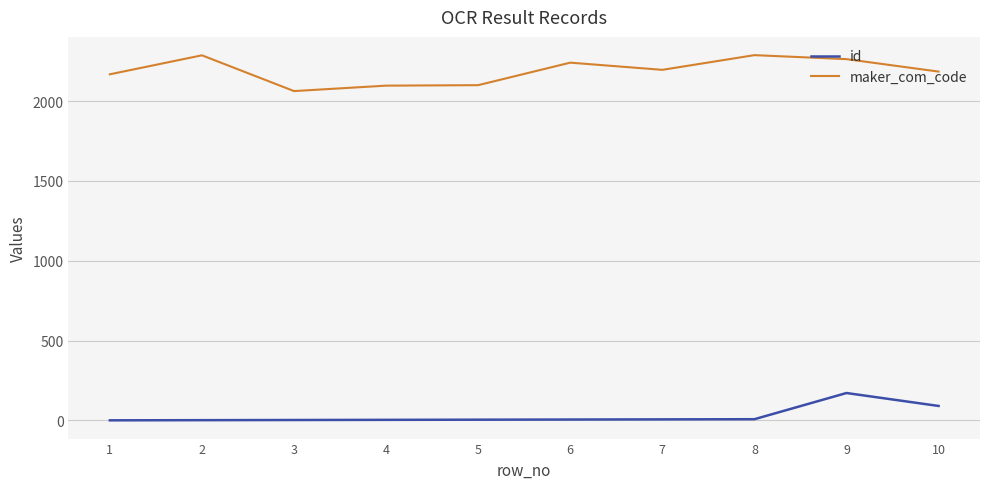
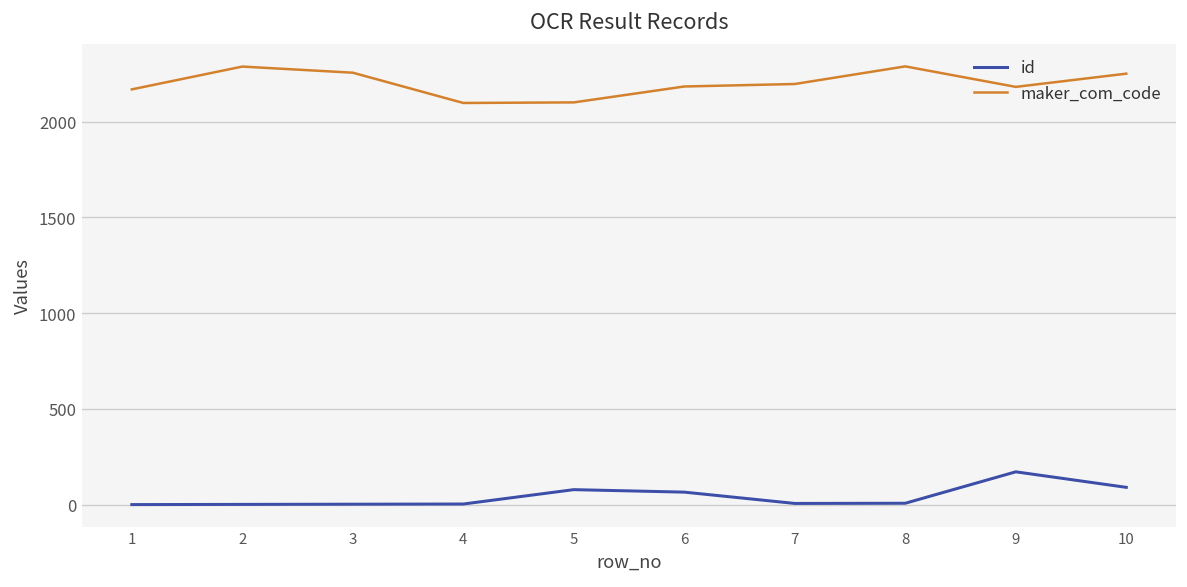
  {
    "id": {
      "1": 0,
      "2": 0,
      "3": 0,
      "4": 0,
-     "5": 10,
-     "6": 10,
+     "5": 80,
+     "6": 70,
      "7": 10,
      "8": 10,
      "9": 170,
      "10": 90
    },
    "maker_com_code": {
      "1": 2170,
      "2": 2290,
-     "3": 2060,
+     "3": 2260,
      "4": 2100,
      "5": 2100,
-     "6": 2240,
+     "6": 2180,
      "7": 2200,
      "8": 2290,
-     "9": 2260,
-     "10": 2190
+     "9": 2180,
+     "10": 2250
    }
  }
